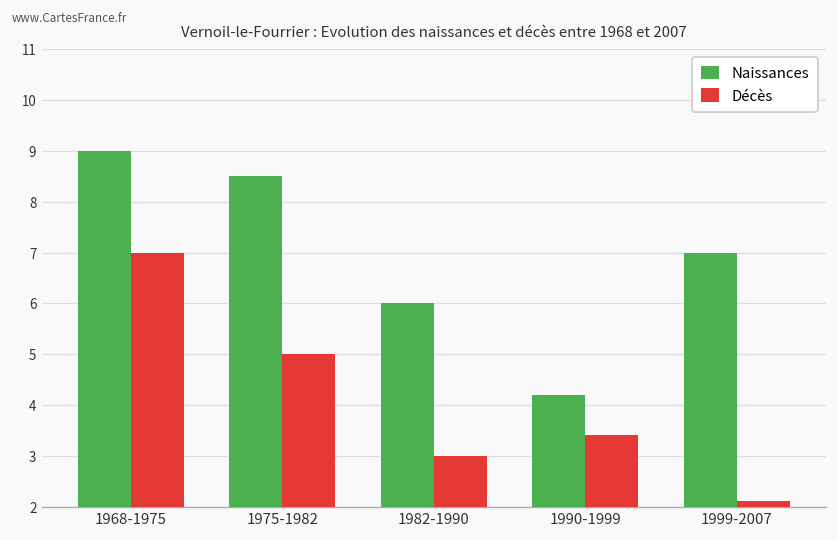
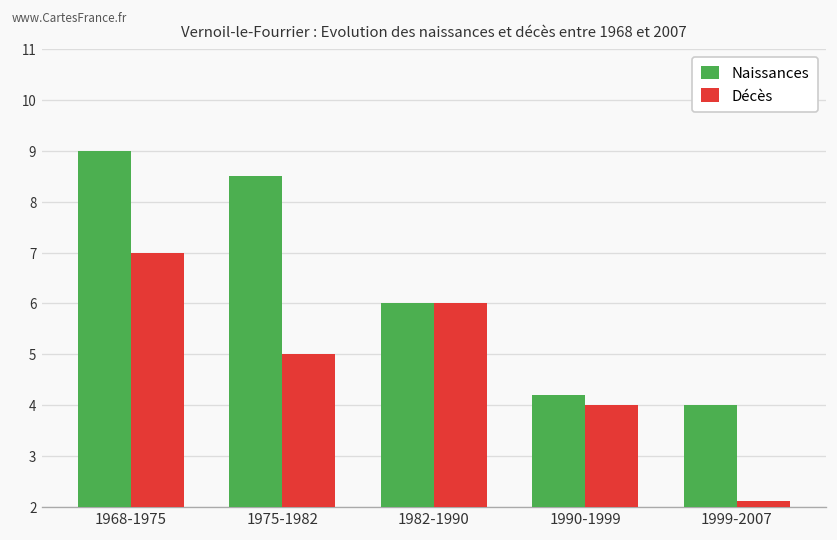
  {
    "Naissances": {
      "1968-1975": 9,
      "1975-1982": 8.5,
      "1982-1990": 6,
      "1990-1999": 4.2,
-     "1999-2007": 7
+     "1999-2007": 4
    },
    "Décès": {
      "1968-1975": 7.0,
      "1975-1982": 5.0,
-     "1982-1990": 3,
-     "1990-1999": 3.4,
+     "1982-1990": 6,
+     "1990-1999": 4.0,
      "1999-2007": 2.1
    }
  }
